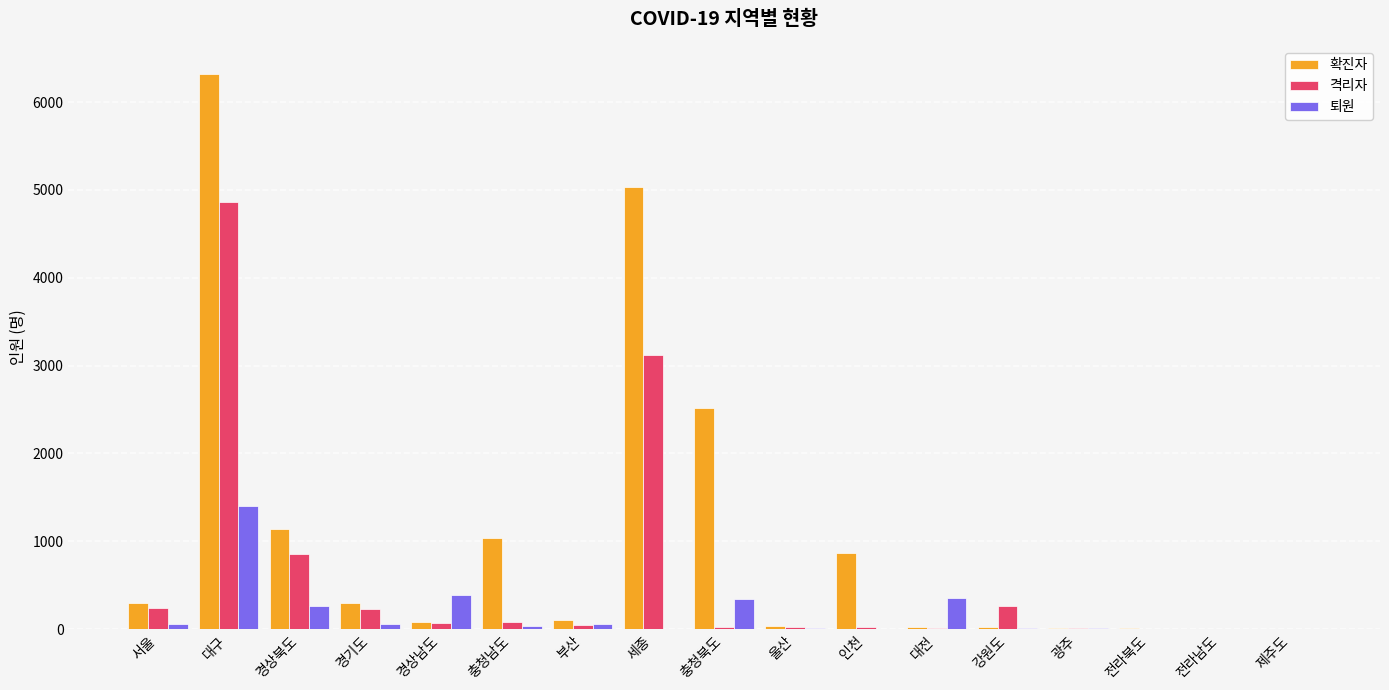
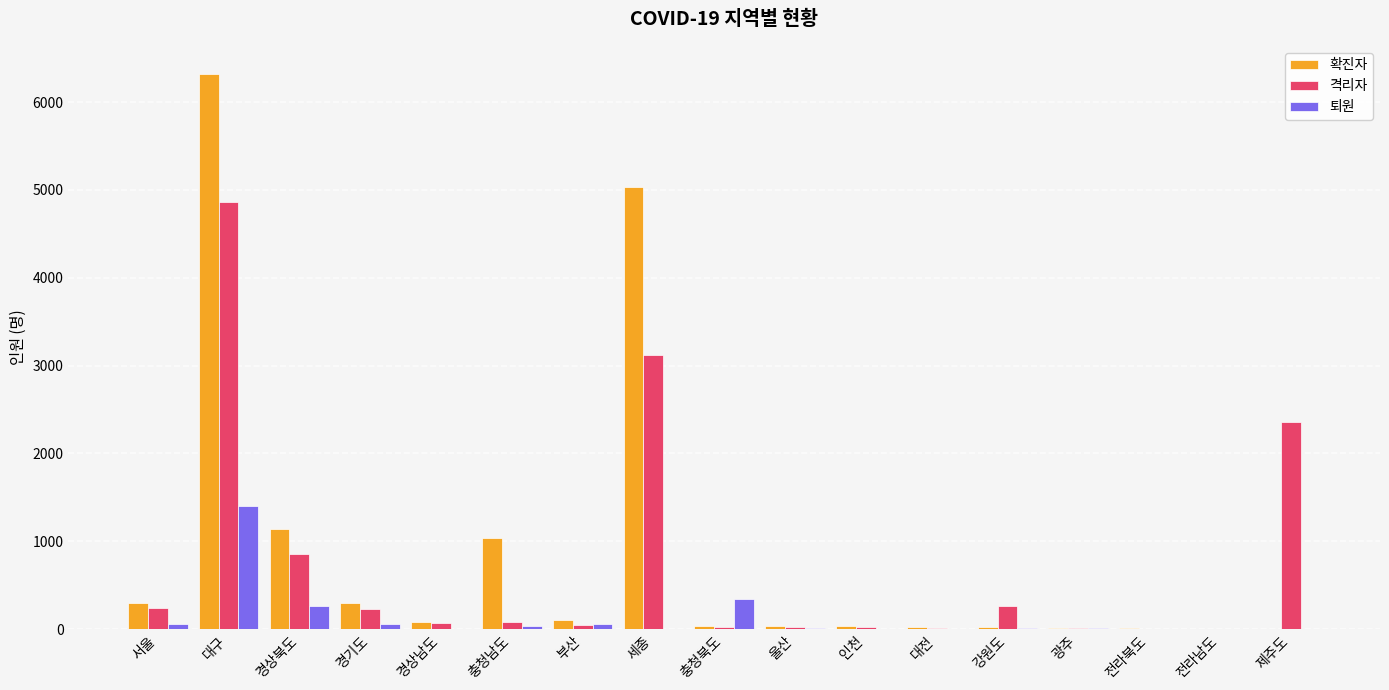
  {
    "확진자": {
      "서울": 300,
      "대구": 6300,
      "경상북도": 1100,
      "경기도": 300,
      "경상남도": 100,
      "충청남도": 1000,
      "부산": 100,
      "세종": 5000,
-     "충청북도": 2500,
+     "충청북도": 0,
      "울산": 0,
-     "인천": 900,
+     "인천": 0,
      "강원도": 0
    },
    "격리자": {
      "서울": 200,
      "대구": 4900,
      "경상북도": 900,
      "경기도": 200,
      "경상남도": 100,
      "충청남도": 100,
      "부산": 0,
      "세종": 3100,
      "인천": 0,
      "강원도": 300,
-     "제주도": 0
+     "제주도": 2400
    },
    "퇴원": {
      "서울": 100,
      "대구": 1400,
      "경상북도": 300,
      "경기도": 100,
-     "경상남도": 400,
+     "경상남도": 0,
      "충청남도": 0,
      "부산": 100,
      "세종": 0,
      "충청북도": 300,
-     "대전": 400
+     "대전": 0
    }
  }
